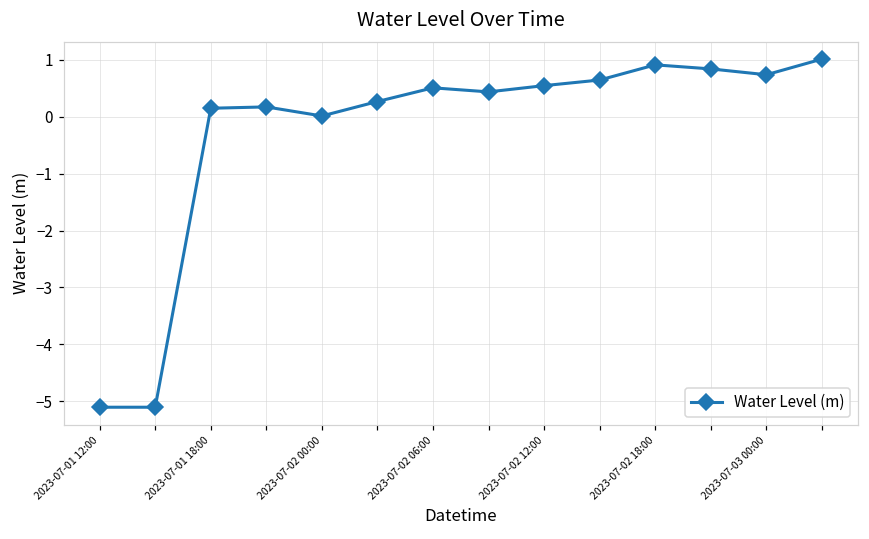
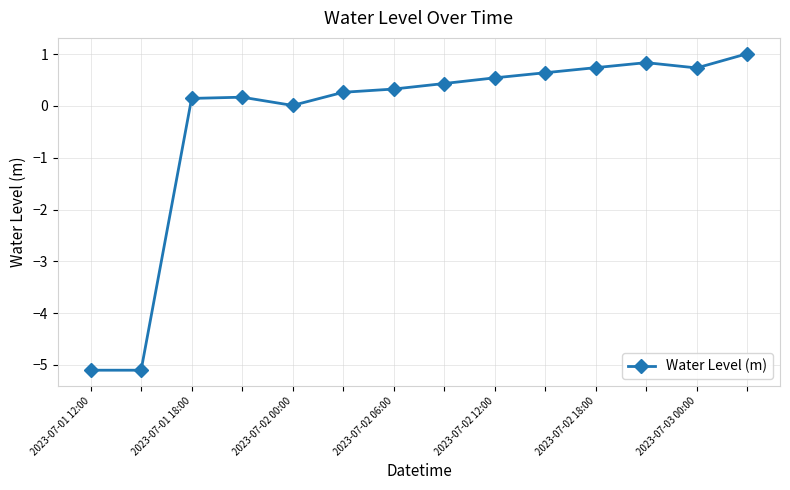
  {
    "2023-07-01 12:00": -5.1,
    "2023-07-01 18:00": 0.1,
    "2023-07-02 00:00": 0.0,
-   "2023-07-02 06:00": 0.5,
+   "2023-07-02 06:00": 0.3,
    "2023-07-02 12:00": 0.5,
-   "2023-07-02 18:00": 0.9,
+   "2023-07-02 18:00": 0.7,
    "2023-07-03 00:00": 0.7
  }
